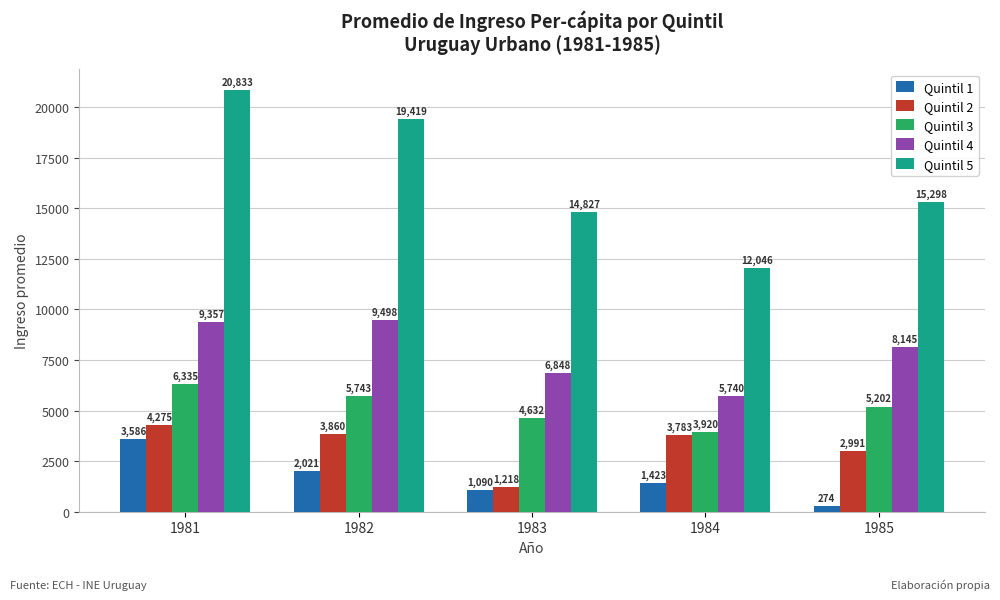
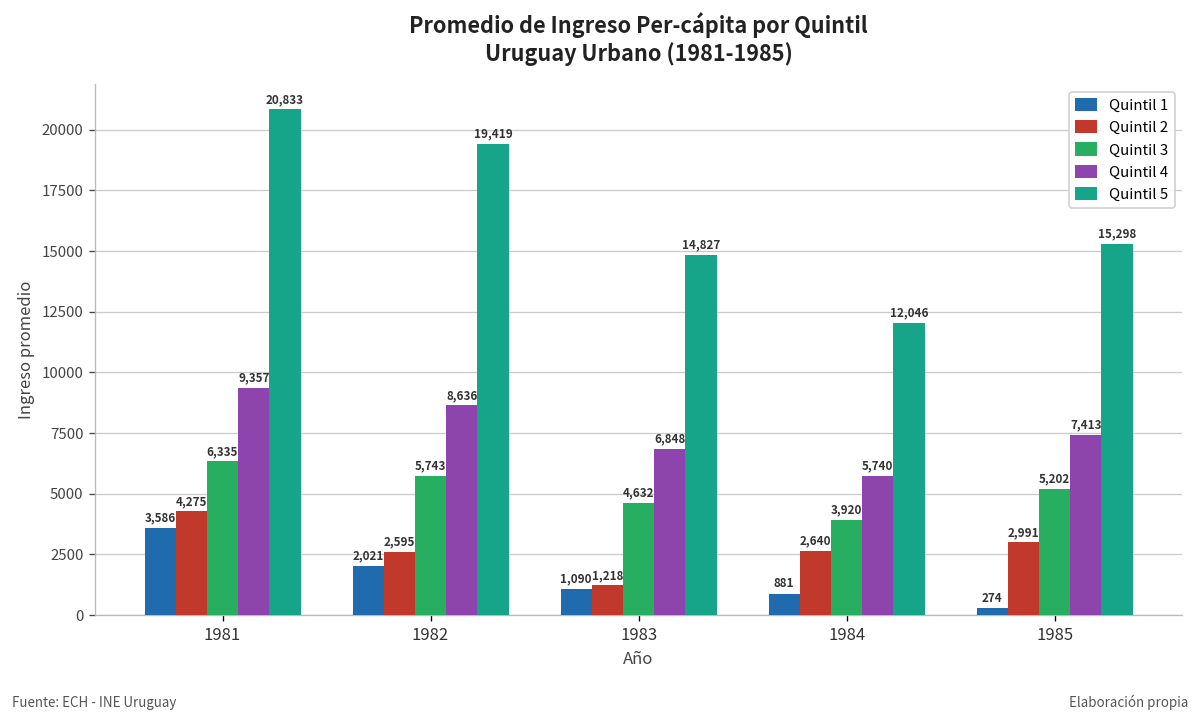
  {
    "Quintil 1": {
      "1981": "3,586",
      "1982": "2,021",
      "1983": "1,090",
-     "1984": "1,423",
+     "1984": "881",
      "1985": "274"
    },
    "Quintil 2": {
      "1981": "4,275",
-     "1982": "3,860",
+     "1982": "2,595",
      "1983": "1,218",
-     "1984": "3,783",
+     "1984": "2,640",
      "1985": "2,991"
    },
    "Quintil 4": {
      "1981": "9,357",
-     "1982": "9,498",
+     "1982": "8,636",
      "1983": "6,848",
      "1984": "5,740",
-     "1985": "8,145"
+     "1985": "7,413"
    }
  }
